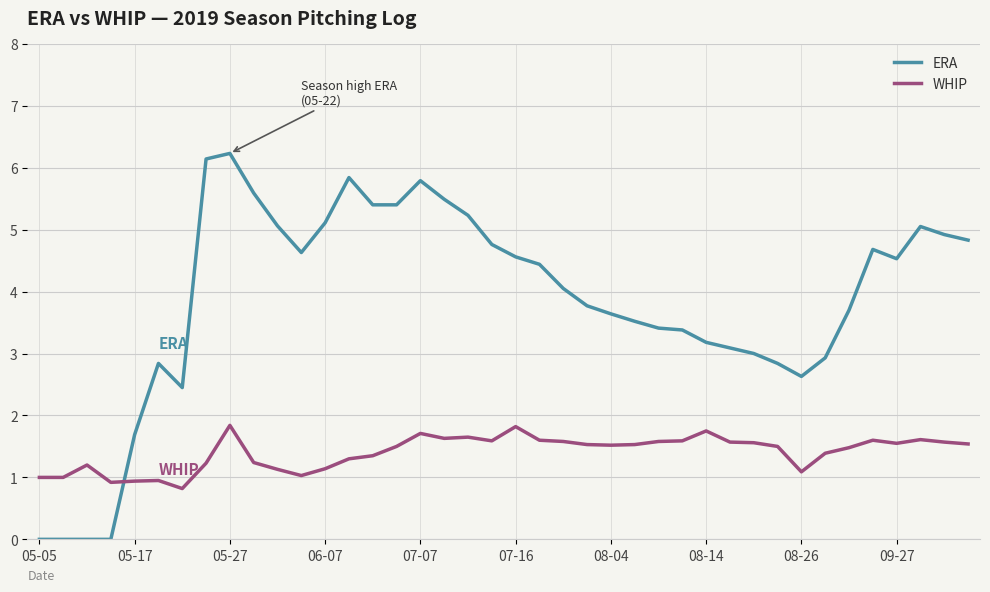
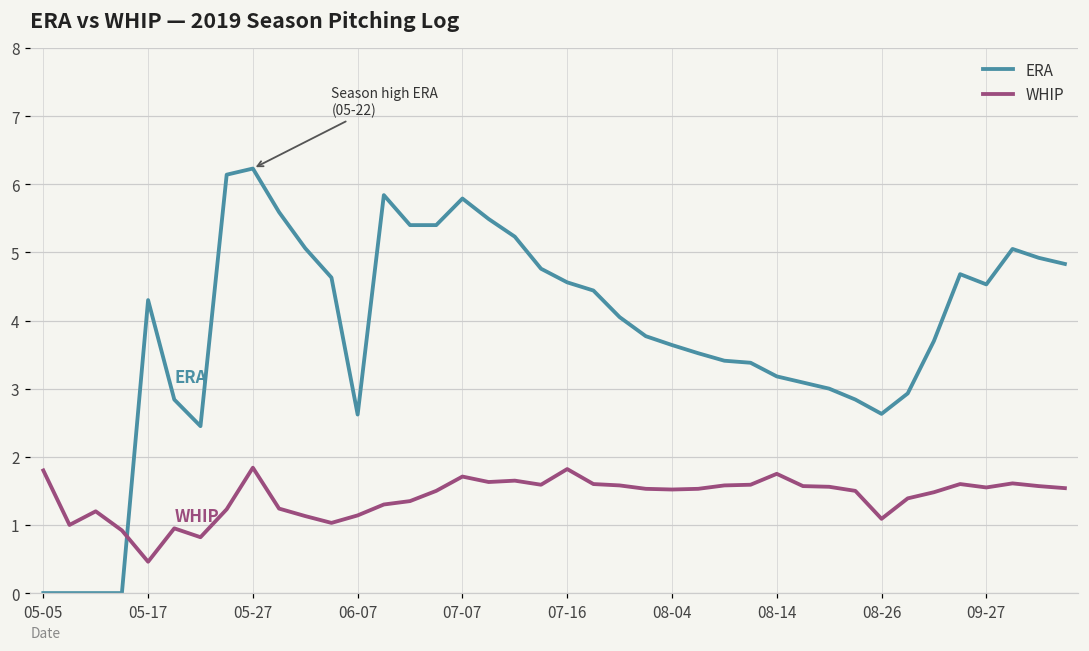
  {
    "ERA": {
      "05-05": 0.0,
-     "05-17": 1.7,
-     "06-07": 5.1,
+     "05-17": 4.3,
+     "06-07": 2.6,
      "07-07": 5.8,
      "07-16": 4.6,
      "08-04": 3.6,
      "08-14": 3.2,
      "08-26": 2.6,
      "09-27": 4.5
    },
    "WHIP": {
-     "05-05": 1.0,
-     "05-17": 0.9,
+     "05-05": 1.8,
+     "05-17": 0.5,
      "05-27": 1.8,
      "06-07": 1.1,
      "07-07": 1.7,
      "07-16": 1.8,
      "08-04": 1.5,
      "08-14": 1.8,
      "08-26": 1.1,
      "09-27": 1.6
    }
  }
